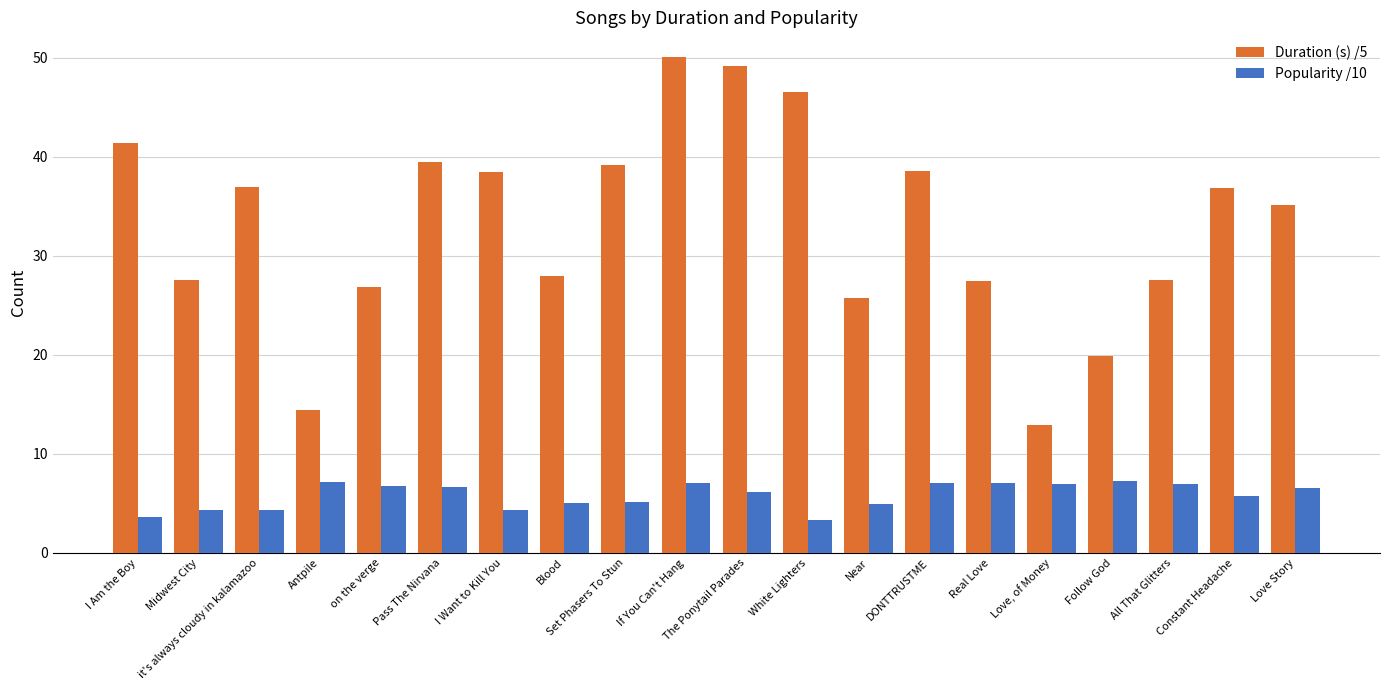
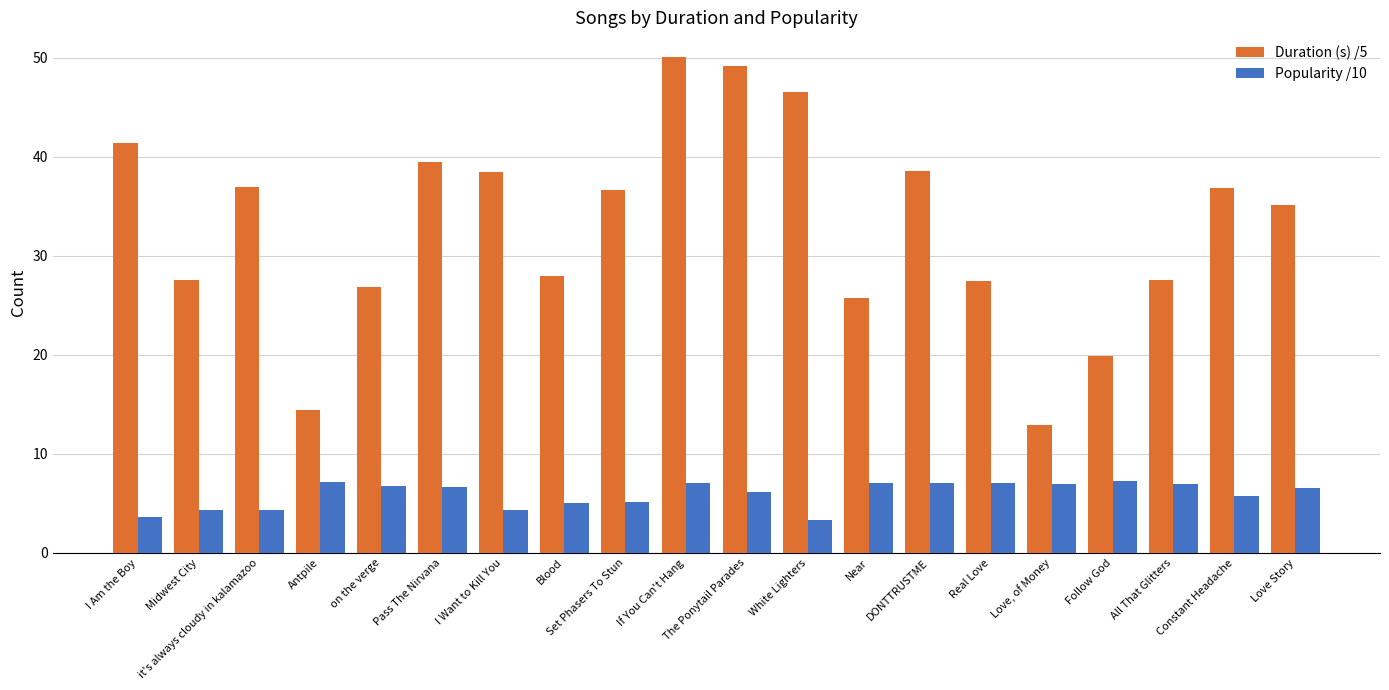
  {
    "Duration (s) /5": {
      "I Am the Boy": 41,
      "Midwest City": 28,
      "it's always cloudy in kalamazoo": 37,
      "Antpile": 14,
      "on the verge": 27,
      "Pass The Nirvana": 39,
      "I Want to Kill You": 38,
      "Blood": 28,
-     "Set Phasers To Stun": 39,
+     "Set Phasers To Stun": 37,
      "If You Can't Hang": 50,
      "The Ponytail Parades": 49,
      "White Lighters": 47,
      "Near": 26,
      "DONTTRUSTME": 39,
      "Real Love": 27,
      "Love, of Money": 13,
      "Follow God": 20,
      "All That Glitters": 28,
      "Constant Headache": 37,
      "Love Story": 35
    },
    "Popularity /10": {
      "I Am the Boy": 4,
      "Midwest City": 4,
      "it's always cloudy in kalamazoo": 4,
      "Antpile": 7,
      "on the verge": 7,
      "Pass The Nirvana": 7,
      "I Want to Kill You": 4,
      "Blood": 5,
      "Set Phasers To Stun": 5,
      "If You Can't Hang": 7,
      "The Ponytail Parades": 6,
      "White Lighters": 3,
-     "Near": 5,
+     "Near": 7,
      "DONTTRUSTME": 7,
      "Real Love": 7,
      "Love, of Money": 7,
      "Follow God": 7,
      "All That Glitters": 7,
      "Constant Headache": 6,
      "Love Story": 7
    }
  }
